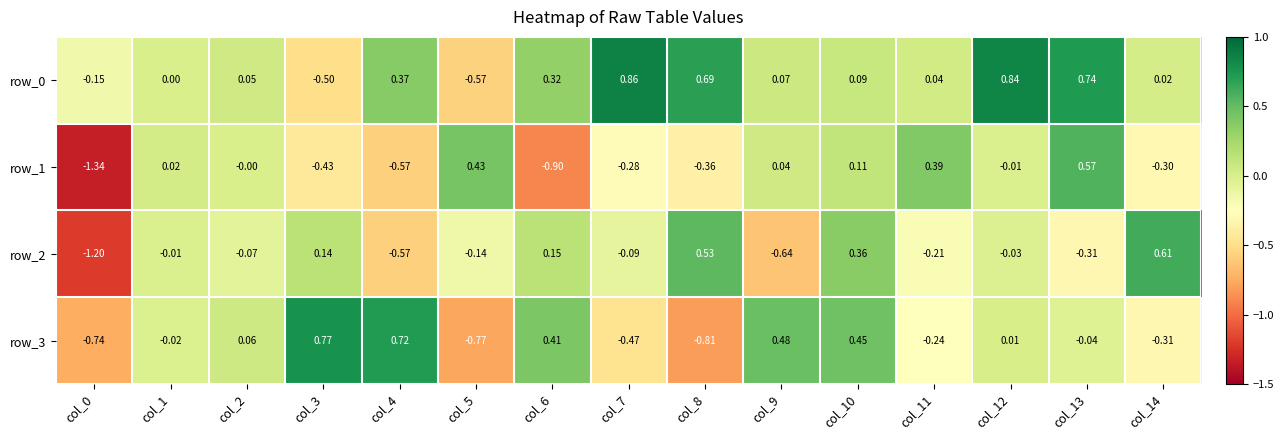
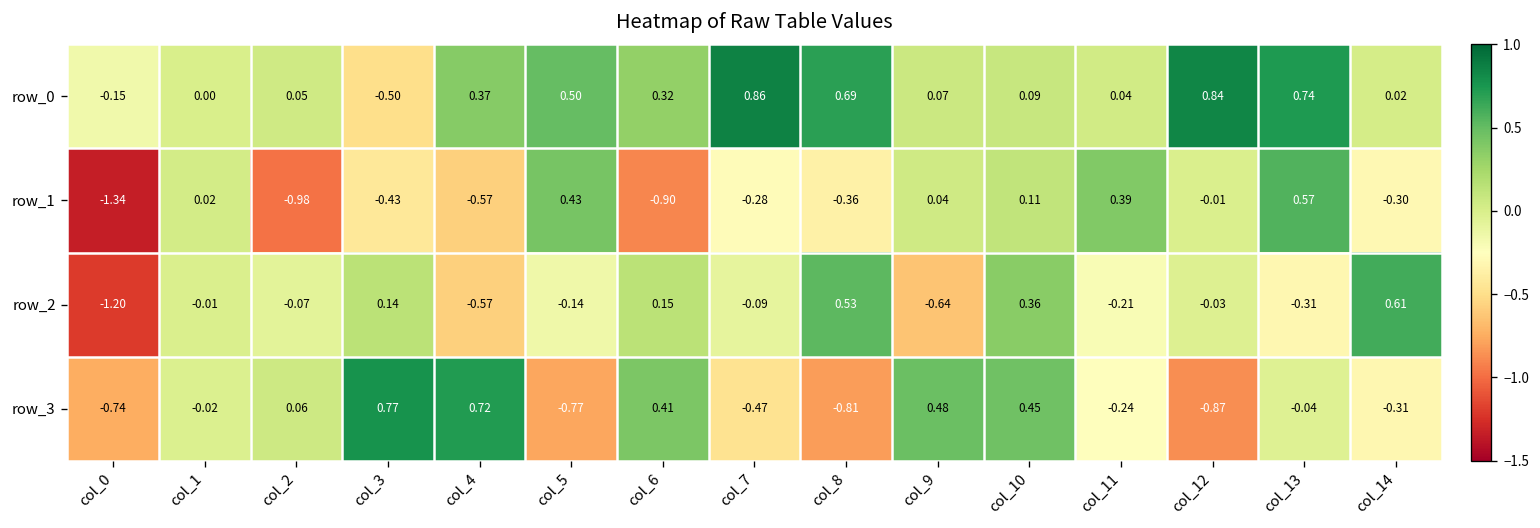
  {
    "row_0": {
      "col_0": -0.15,
      "col_1": 0.00,
      "col_2": 0.05,
      "col_3": -0.50,
      "col_4": 0.37,
-     "col_5": -0.57,
+     "col_5": 0.50,
      "col_6": 0.32,
      "col_7": 0.86,
      "col_8": 0.69,
      "col_9": 0.07,
      "col_10": 0.09,
      "col_11": 0.04,
      "col_12": 0.84,
      "col_13": 0.74,
      "col_14": 0.02
    },
    "row_1": {
      "col_0": -1.34,
      "col_1": 0.02,
-     "col_2": -0.00,
+     "col_2": -0.98,
      "col_3": -0.43,
      "col_4": -0.57,
      "col_5": 0.43,
      "col_6": -0.90,
      "col_7": -0.28,
      "col_8": -0.36,
      "col_9": 0.04,
      "col_10": 0.11,
      "col_11": 0.39,
      "col_12": -0.01,
      "col_13": 0.57,
      "col_14": -0.30
    },
    "row_2": {
      "col_0": -1.20,
      "col_1": -0.01,
      "col_2": -0.07,
      "col_3": 0.14,
      "col_4": -0.57,
      "col_5": -0.14,
      "col_6": 0.15,
      "col_7": -0.09,
      "col_8": 0.53,
      "col_9": -0.64,
      "col_10": 0.36,
      "col_11": -0.21,
      "col_12": -0.03,
      "col_13": -0.31,
      "col_14": 0.61
    },
    "row_3": {
      "col_0": -0.74,
      "col_1": -0.02,
      "col_2": 0.06,
      "col_3": 0.77,
      "col_4": 0.72,
      "col_5": -0.77,
      "col_6": 0.41,
      "col_7": -0.47,
      "col_8": -0.81,
      "col_9": 0.48,
      "col_10": 0.45,
      "col_11": -0.24,
-     "col_12": 0.01,
+     "col_12": -0.87,
      "col_13": -0.04,
      "col_14": -0.31
    }
  }
